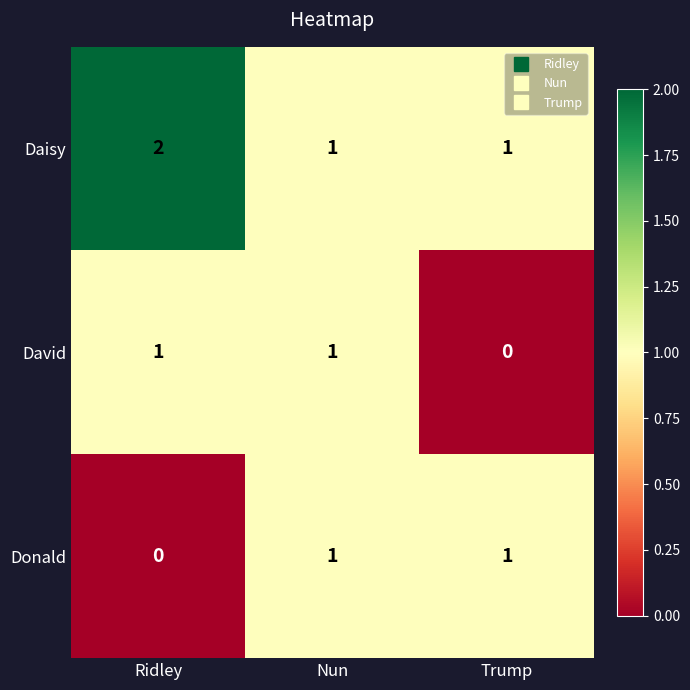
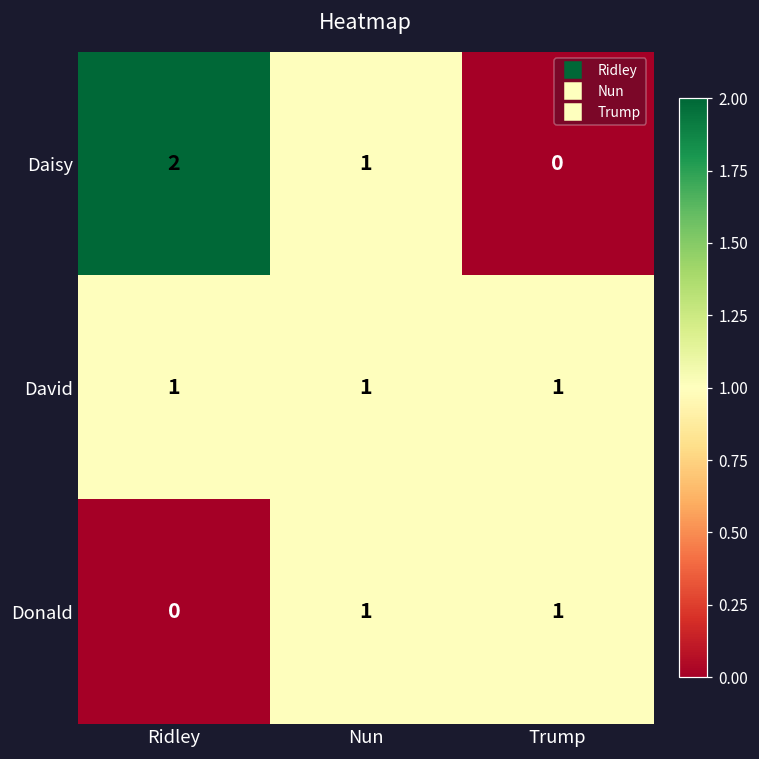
  {
    "Daisy": {
      "Ridley": 2,
      "Nun": 1,
-     "Trump": 1
+     "Trump": 0
    },
    "David": {
      "Ridley": 1,
      "Nun": 1,
-     "Trump": 0
+     "Trump": 1
    },
    "Donald": {
      "Ridley": 0,
      "Nun": 1,
      "Trump": 1
    }
  }
